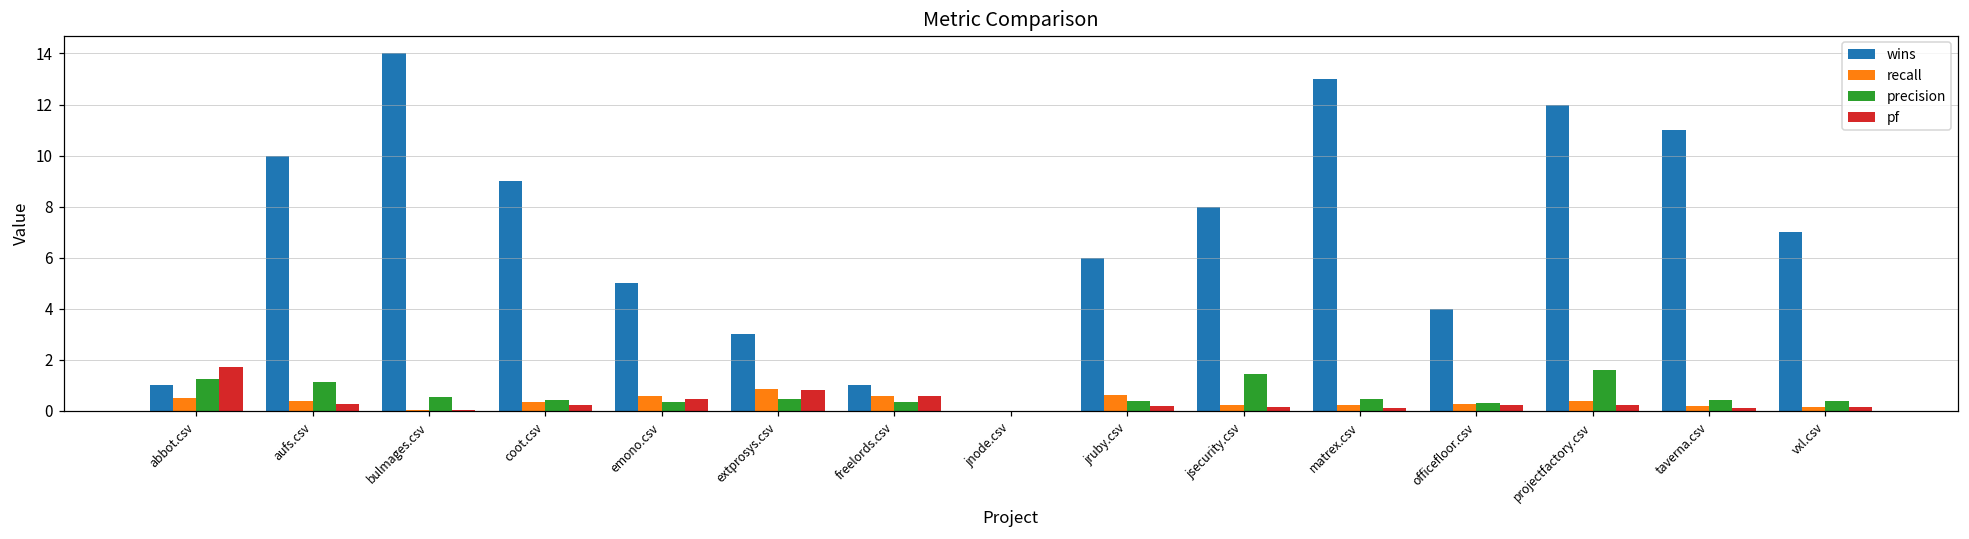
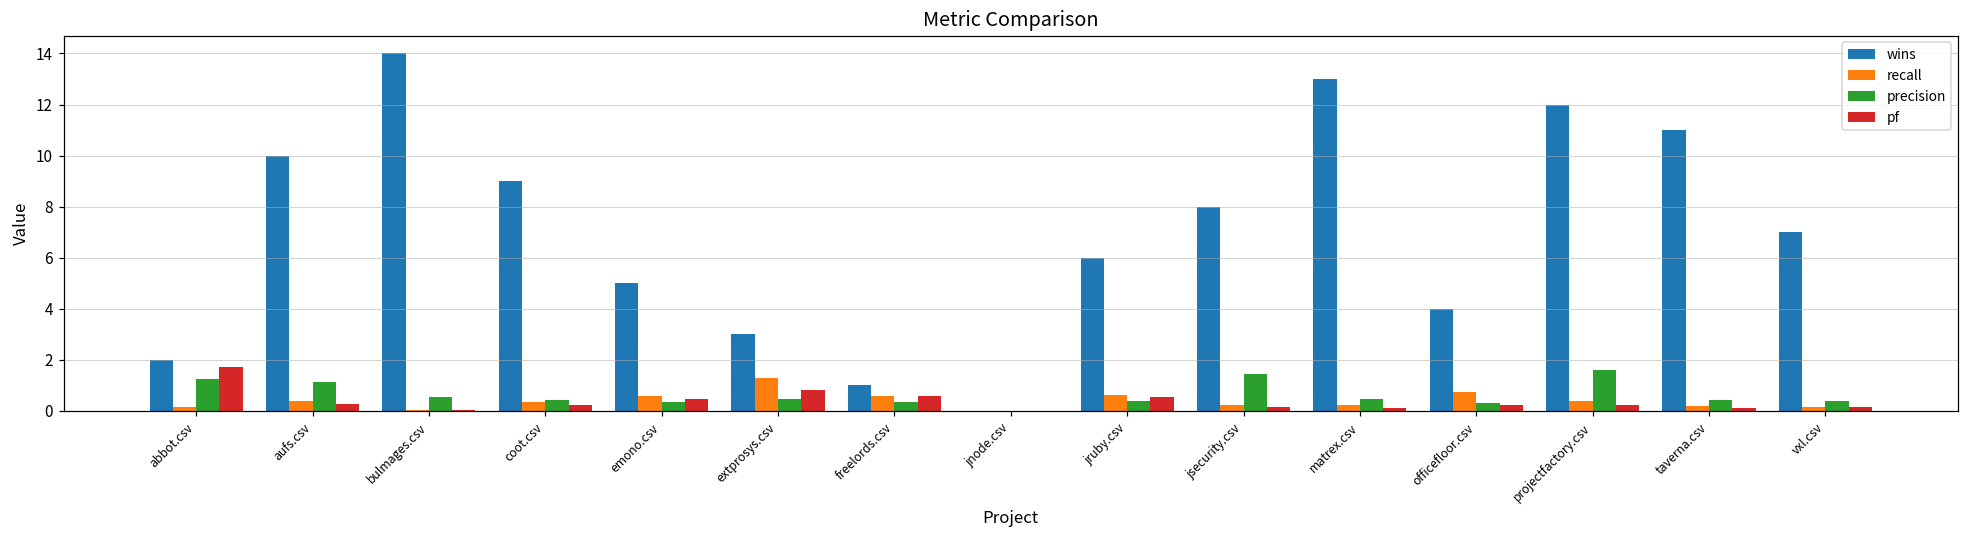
  {
    "wins": {
-     "abbot.csv": 1,
+     "abbot.csv": 2,
      "aufs.csv": 10,
      "bulmages.csv": 14,
      "coot.csv": 9,
      "emono.csv": 5,
      "extprosys.csv": 3,
      "freelords.csv": 1,
      "jnode.csv": 0,
      "jruby.csv": 6,
      "jsecurity.csv": 8,
      "matrex.csv": 13,
      "officefloor.csv": 4,
      "projectfactory.csv": 12,
      "taverna.csv": 11,
      "vxl.csv": 7
    },
    "recall": {
-     "abbot.csv": 0.5,
+     "abbot.csv": 0.2,
      "aufs.csv": 0.4,
      "coot.csv": 0.3,
      "emono.csv": 0.6,
-     "extprosys.csv": 0.9,
+     "extprosys.csv": 1.3,
      "freelords.csv": 0.6,
      "jnode.csv": 0.0,
      "jruby.csv": 0.6,
      "jsecurity.csv": 0.2,
      "matrex.csv": 0.2,
-     "officefloor.csv": 0.3,
+     "officefloor.csv": 0.8,
      "projectfactory.csv": 0.4,
      "taverna.csv": 0.2,
      "vxl.csv": 0.2
    },
    "precision": {
      "abbot.csv": 1.3,
      "aufs.csv": 1.1,
      "bulmages.csv": 0.6,
      "coot.csv": 0.4,
      "emono.csv": 0.4,
      "extprosys.csv": 0.5,
      "freelords.csv": 0.4,
      "jnode.csv": 0.0,
      "jruby.csv": 0.4,
      "jsecurity.csv": 1.4,
      "matrex.csv": 0.5,
      "officefloor.csv": 0.3,
      "projectfactory.csv": 1.6,
      "taverna.csv": 0.5,
      "vxl.csv": 0.4
    },
    "pf": {
      "abbot.csv": 1.7,
      "aufs.csv": 0.3,
      "coot.csv": 0.2,
      "emono.csv": 0.5,
      "extprosys.csv": 0.8,
      "freelords.csv": 0.6,
      "jnode.csv": 0.0,
-     "jruby.csv": 0.2,
+     "jruby.csv": 0.5,
      "jsecurity.csv": 0.2,
      "matrex.csv": 0.1,
      "officefloor.csv": 0.2,
      "projectfactory.csv": 0.2,
      "taverna.csv": 0.1,
      "vxl.csv": 0.1
    }
  }
